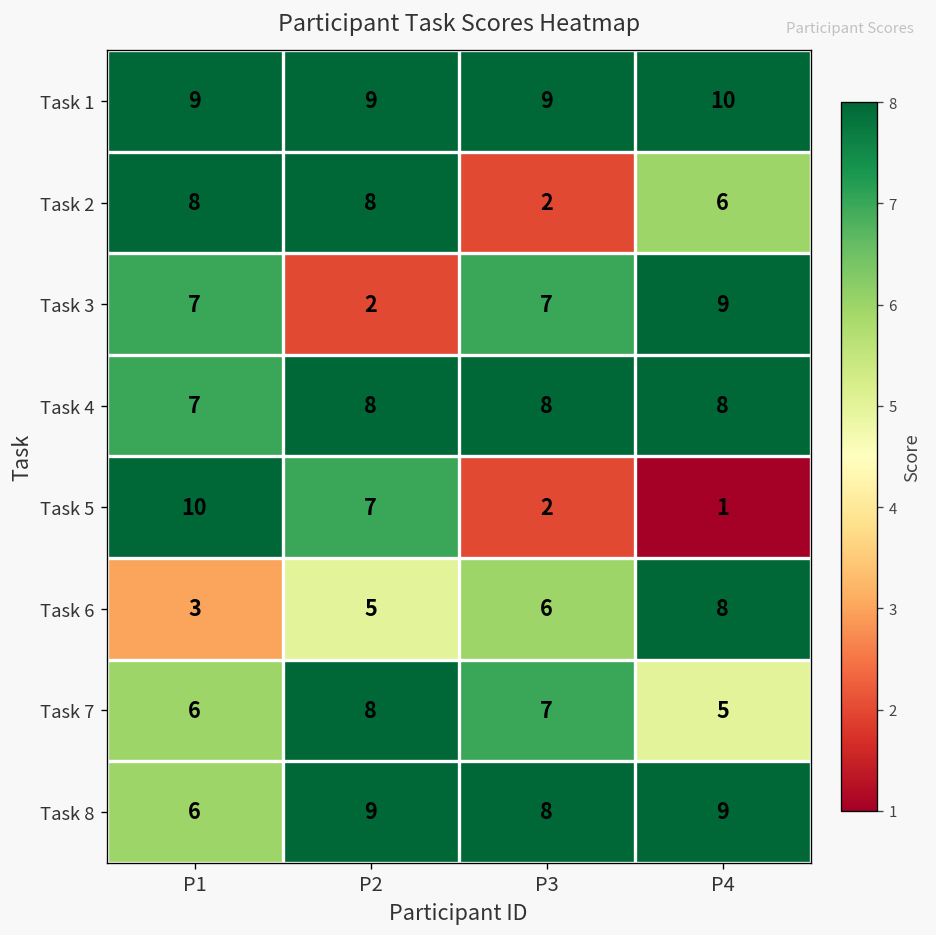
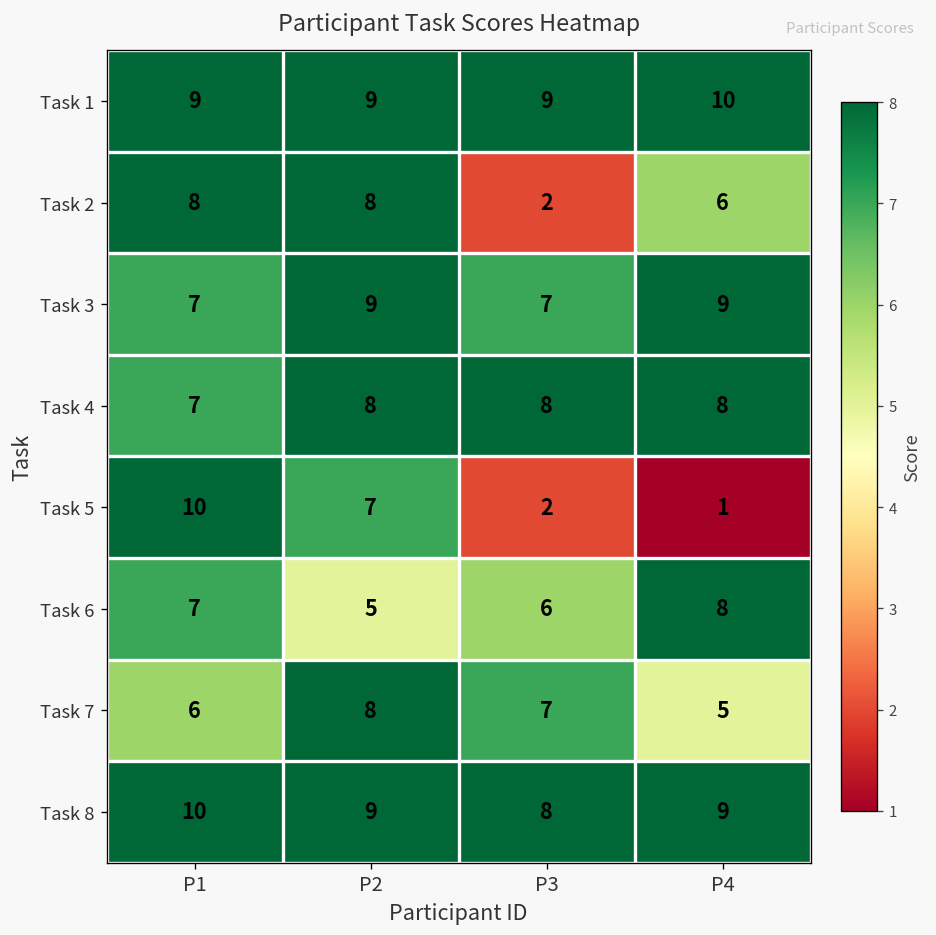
  {
    "Task 1": {
      "P1": 9,
      "P2": 9,
      "P3": 9,
      "P4": 10
    },
    "Task 2": {
      "P1": 8,
      "P2": 8,
      "P3": 2,
      "P4": 6
    },
    "Task 3": {
      "P1": 7,
-     "P2": 2,
+     "P2": 9,
      "P3": 7,
      "P4": 9
    },
    "Task 4": {
      "P1": 7,
      "P2": 8,
      "P3": 8,
      "P4": 8
    },
    "Task 5": {
      "P1": 10,
      "P2": 7,
      "P3": 2,
      "P4": 1
    },
    "Task 6": {
-     "P1": 3,
+     "P1": 7,
      "P2": 5,
      "P3": 6,
      "P4": 8
    },
    "Task 7": {
      "P1": 6,
      "P2": 8,
      "P3": 7,
      "P4": 5
    },
    "Task 8": {
-     "P1": 6,
+     "P1": 10,
      "P2": 9,
      "P3": 8,
      "P4": 9
    }
  }
